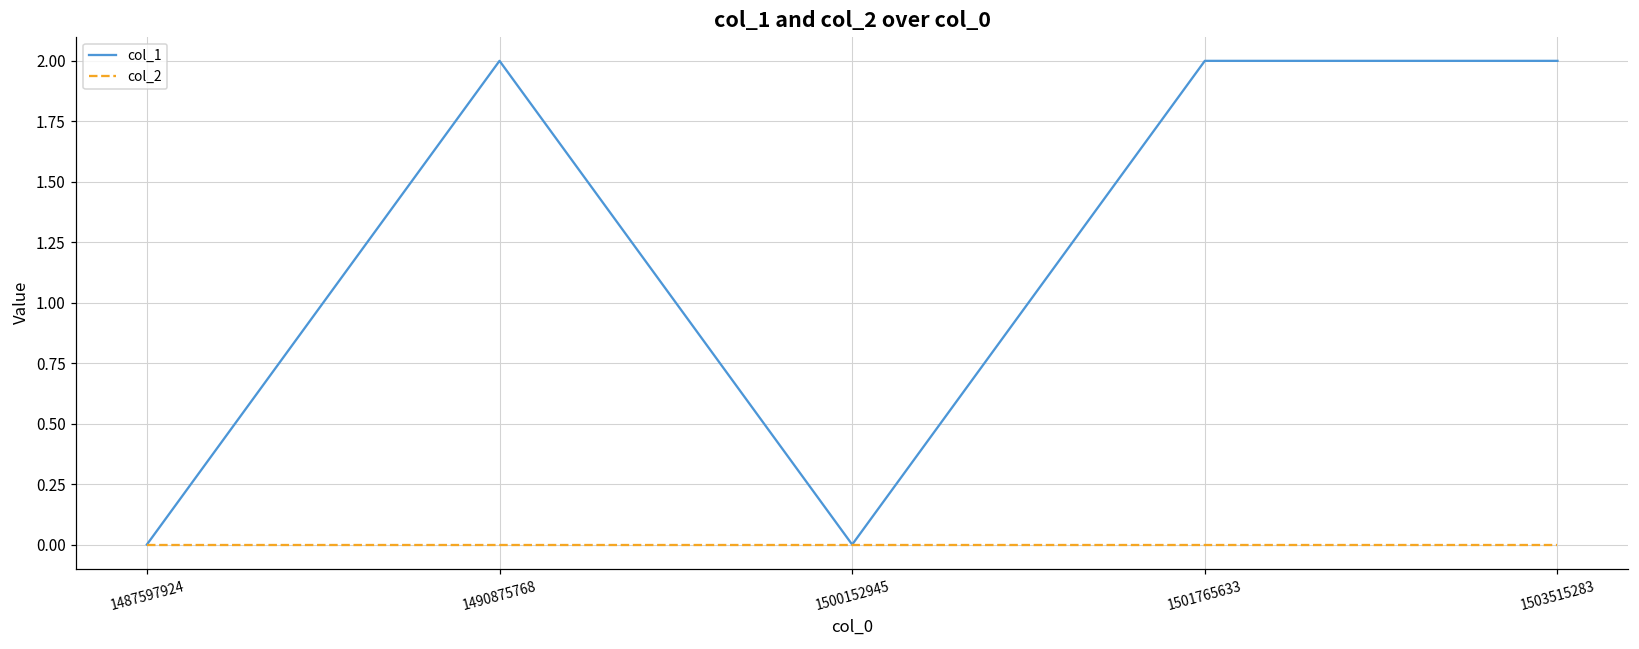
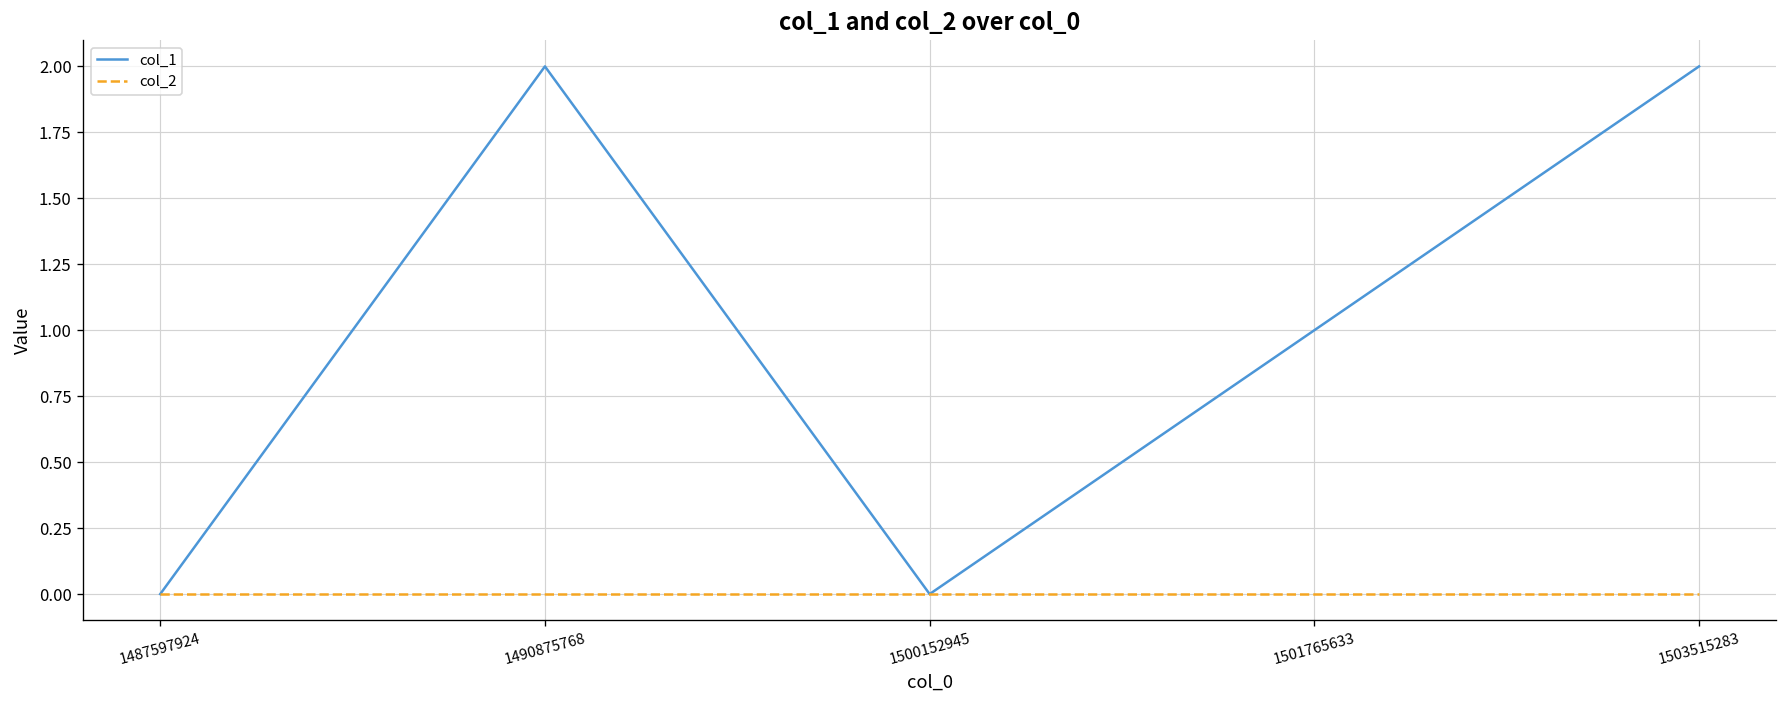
  {
    "col_1": {
      "1490875768": 2,
-     "1501765633": 2,
+     "1501765633": 1,
      "1503515283": 2
    },
    "col_2": {
      "1490875768": 0,
      "1501765633": 0,
      "1503515283": 0
    }
  }
